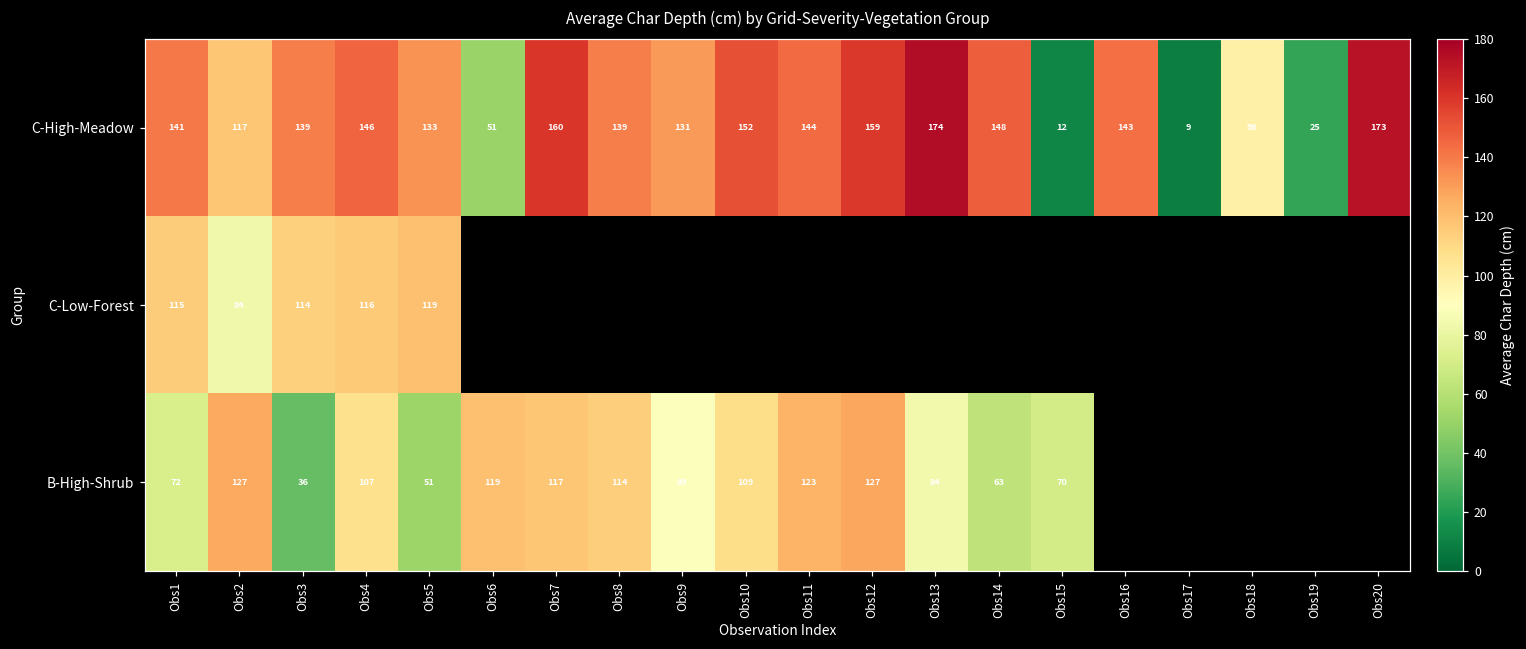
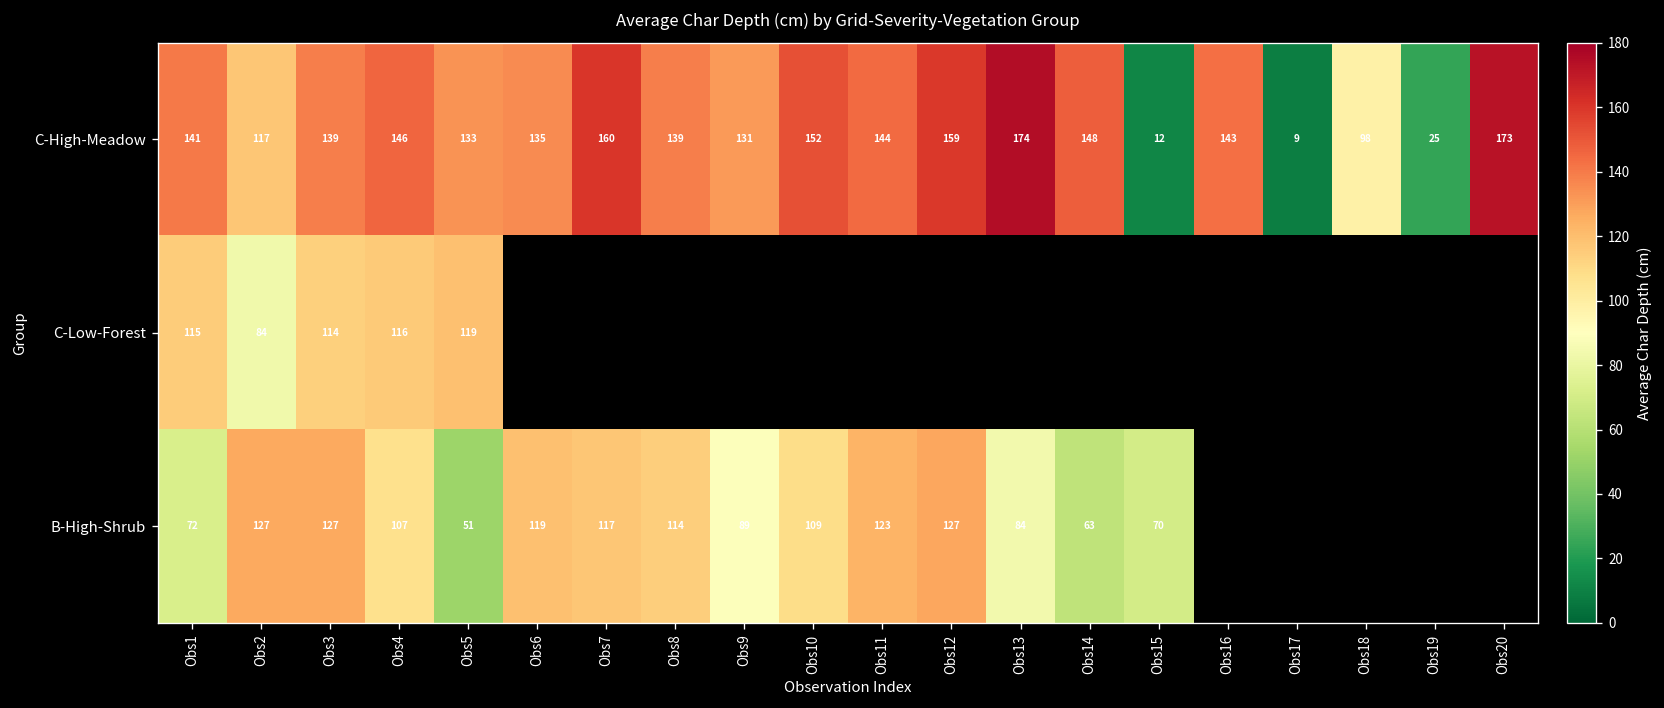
  {
    "C-High-Meadow": {
      "Obs1": 141,
      "Obs2": 117,
      "Obs3": 139,
      "Obs4": 146,
      "Obs5": 133,
-     "Obs6": 51,
+     "Obs6": 135,
      "Obs7": 160,
      "Obs8": 139,
      "Obs9": 131,
      "Obs10": 152,
      "Obs11": 144,
      "Obs12": 159,
      "Obs13": 174,
      "Obs14": 148,
      "Obs15": 12,
      "Obs16": 143,
      "Obs17": 9,
      "Obs18": 98,
      "Obs19": 25,
      "Obs20": 173
    },
    "C-Low-Forest": {
      "Obs1": 115,
      "Obs2": 84,
      "Obs3": 114,
      "Obs4": 116,
      "Obs5": 119
    },
    "B-High-Shrub": {
      "Obs1": 72,
      "Obs2": 127,
-     "Obs3": 36,
+     "Obs3": 127,
      "Obs4": 107,
      "Obs5": 51,
      "Obs6": 119,
      "Obs7": 117,
      "Obs8": 114,
      "Obs9": 89,
      "Obs10": 109,
      "Obs11": 123,
      "Obs12": 127,
      "Obs13": 84,
      "Obs14": 63,
      "Obs15": 70
    }
  }
